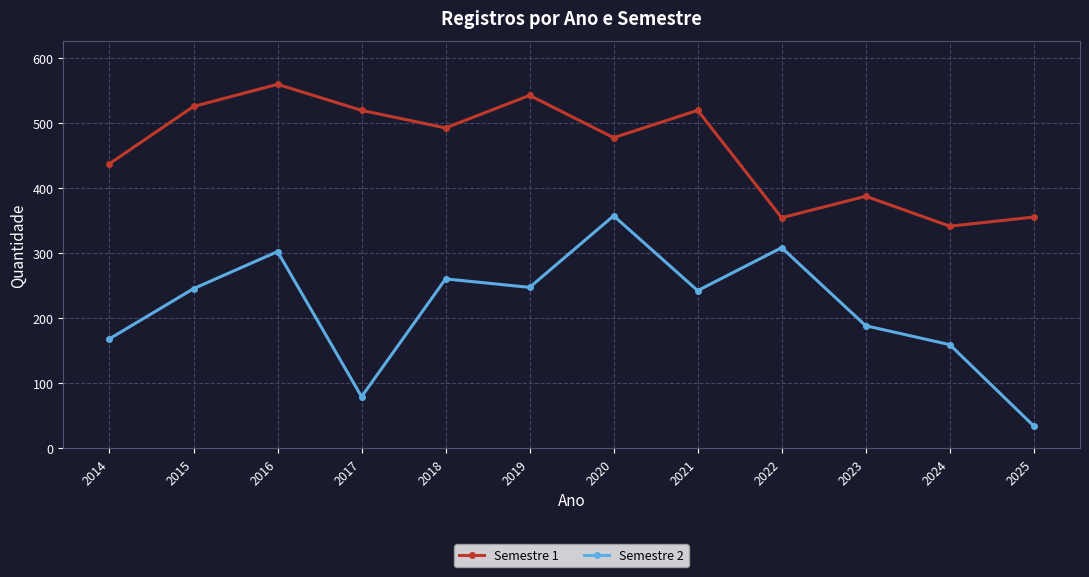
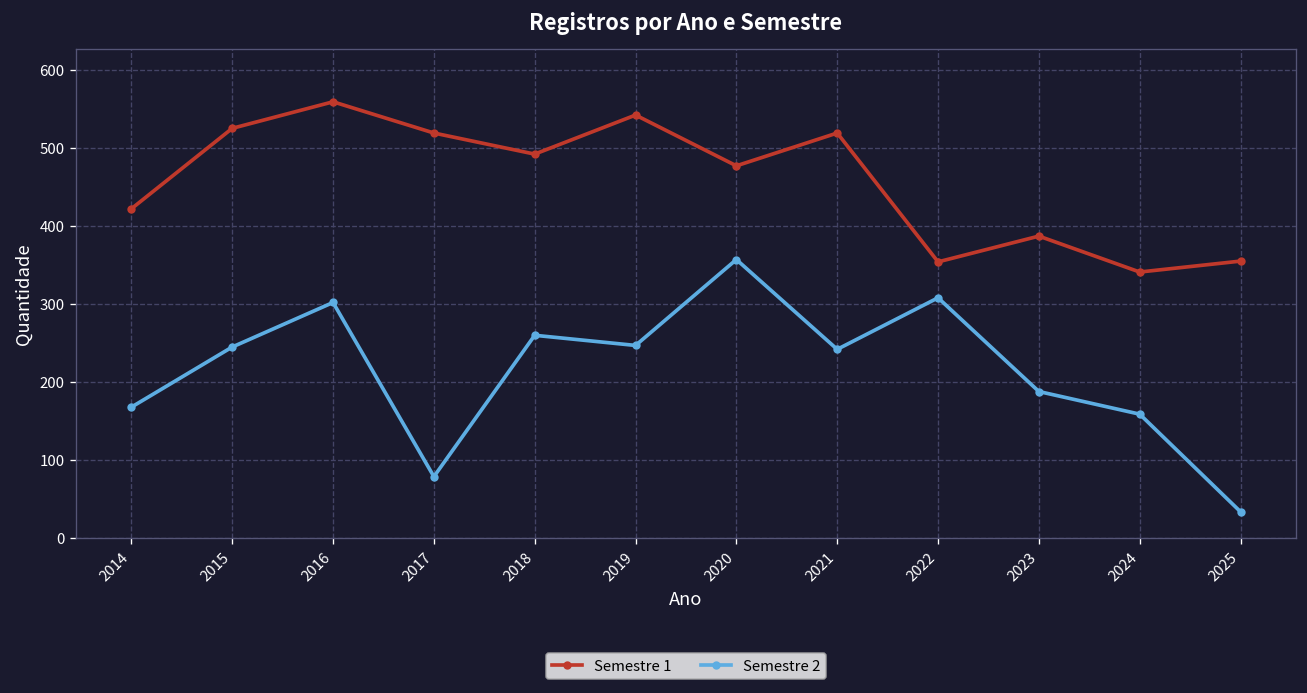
  {
    "Semestre 1": {
-     "2014": 440,
+     "2014": 420,
      "2015": 530,
      "2016": 560,
      "2017": 520,
      "2018": 490,
      "2019": 540,
      "2020": 480,
      "2021": 520,
      "2022": 350,
      "2023": 390,
      "2024": 340,
      "2025": 360
    },
    "Semestre 2": {
      "2014": 170,
      "2015": 250,
      "2016": 300,
      "2017": 80,
      "2018": 260,
      "2019": 250,
      "2020": 360,
      "2021": 240,
      "2022": 310,
      "2023": 190,
      "2024": 160,
      "2025": 30
    }
  }
